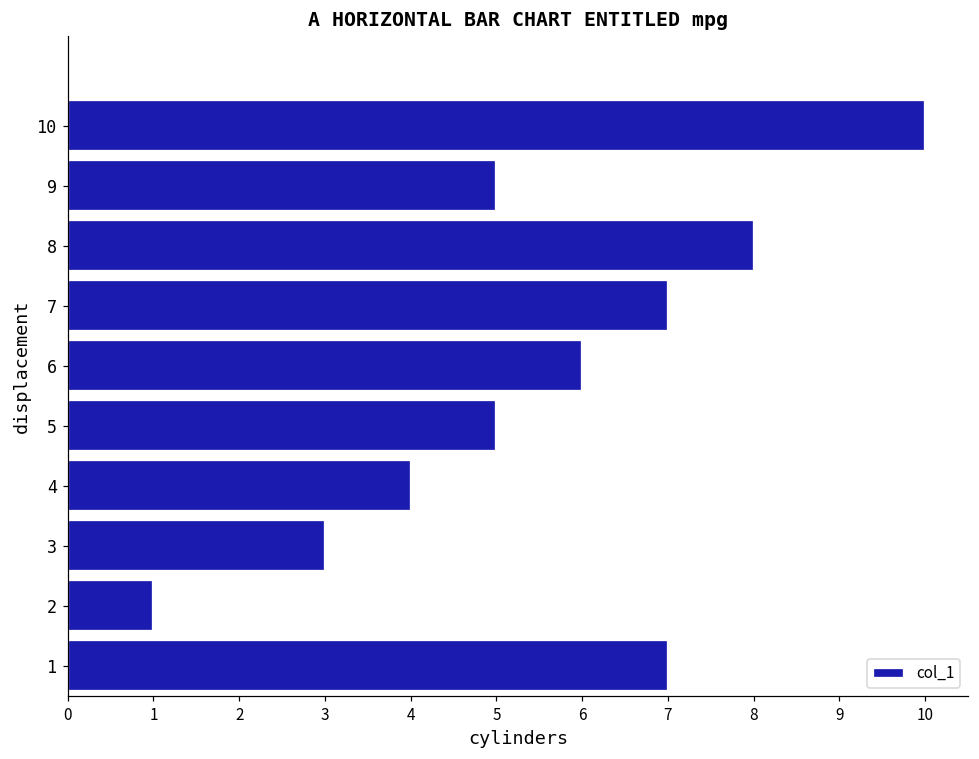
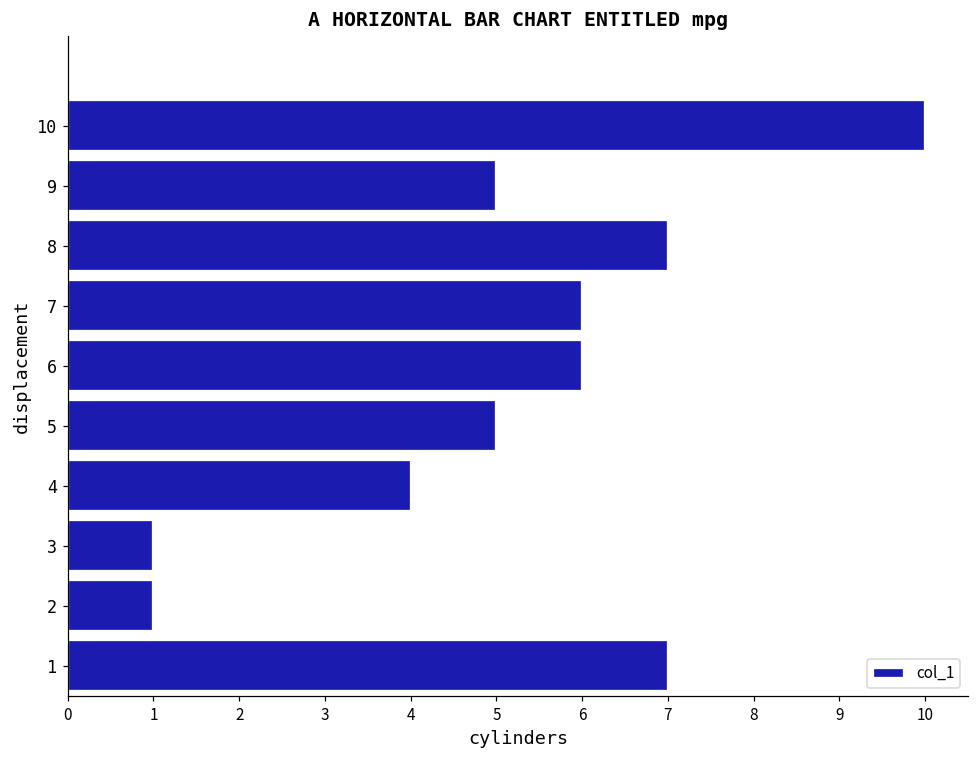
  {
    "10": 10,
    "9": 5,
-   "8": 8,
-   "7": 7,
+   "8": 7,
+   "7": 6,
    "6": 6,
    "5": 5,
    "4": 4,
-   "3": 3,
+   "3": 1,
    "2": 1,
    "1": 7
  }
